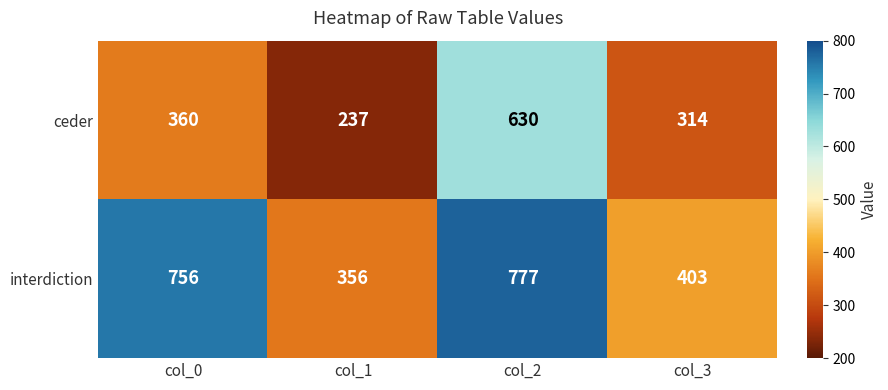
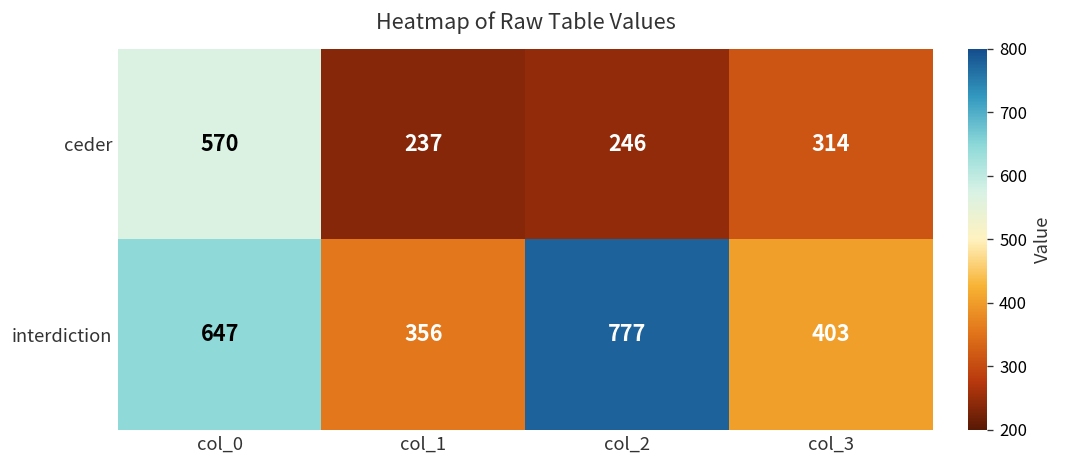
  {
    "ceder": {
-     "col_0": 360,
+     "col_0": 570,
      "col_1": 237,
-     "col_2": 630,
+     "col_2": 246,
      "col_3": 314
    },
    "interdiction": {
-     "col_0": 756,
+     "col_0": 647,
      "col_1": 356,
      "col_2": 777,
      "col_3": 403
    }
  }
